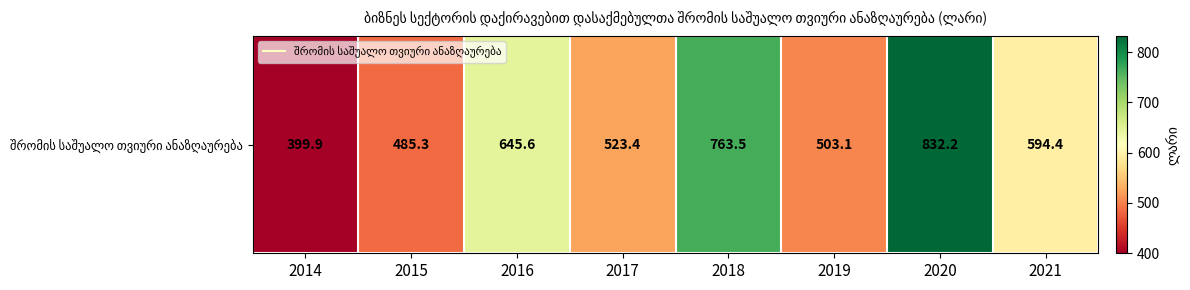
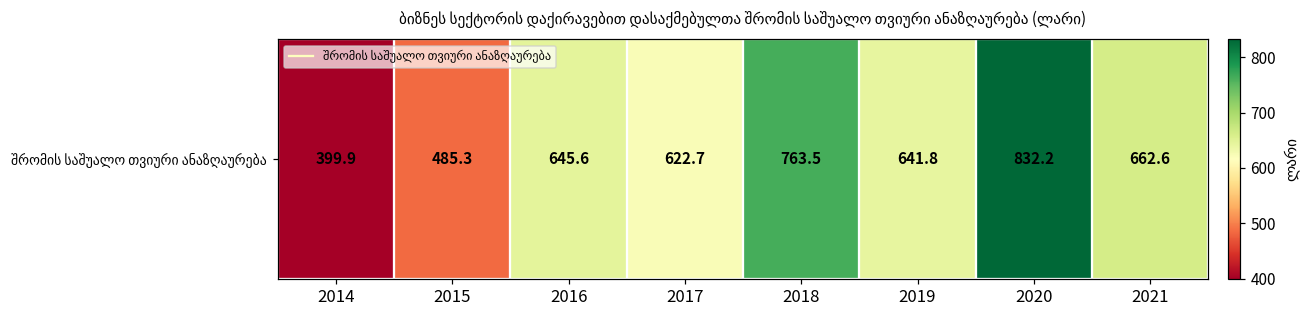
  {
    "შრომის საშუალო თვიური ანაზღაურება": {
      "2014": 399.9,
      "2015": 485.3,
      "2016": 645.6,
-     "2017": 523.4,
+     "2017": 622.7,
      "2018": 763.5,
-     "2019": 503.1,
+     "2019": 641.8,
      "2020": 832.2,
-     "2021": 594.4
+     "2021": 662.6
    }
  }
